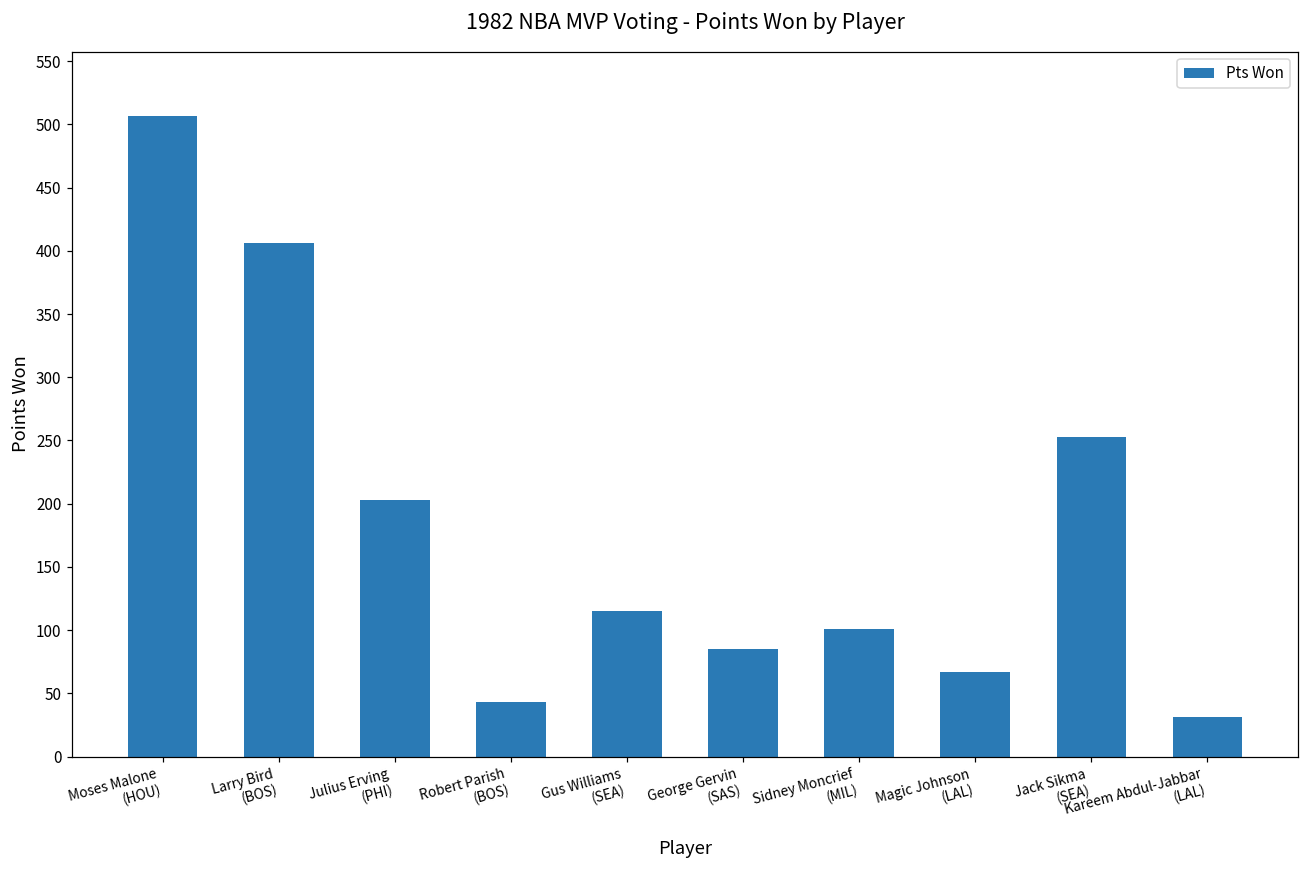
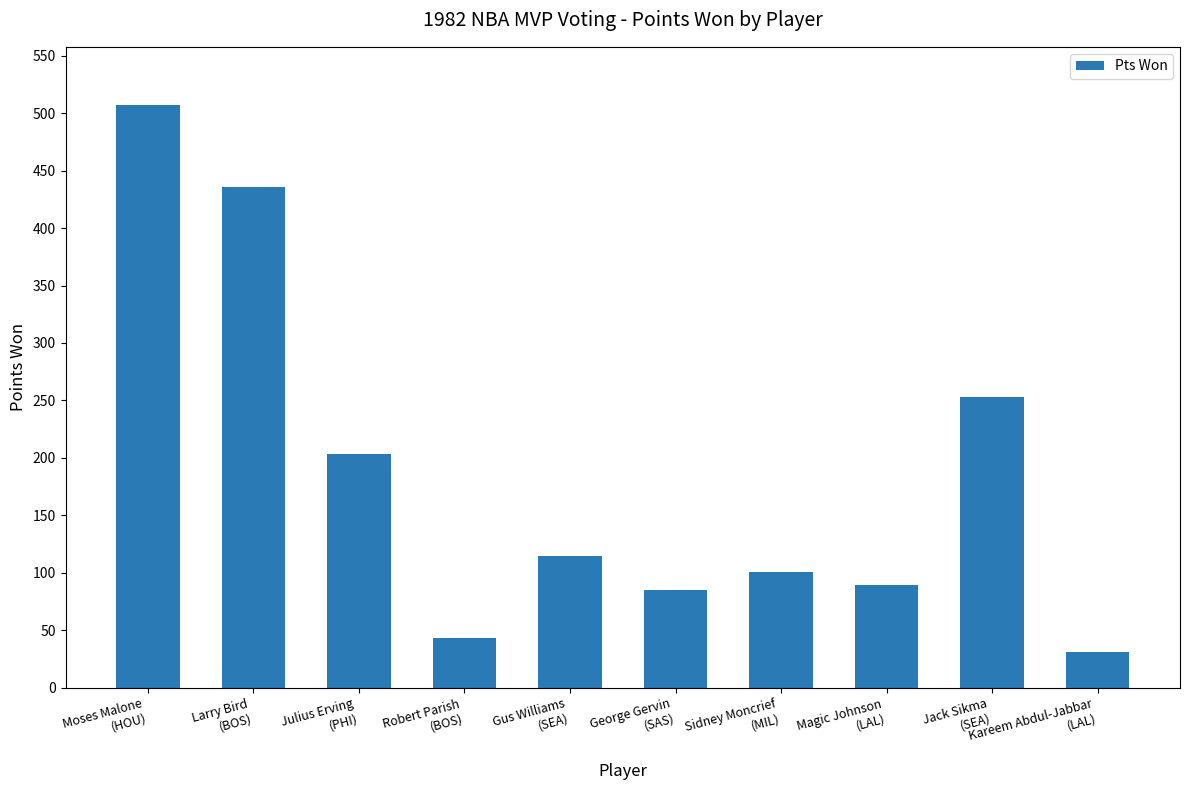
  {
    "Moses Malone (HOU)": 507,
-   "Larry Bird (BOS)": 406,
+   "Larry Bird (BOS)": 435,
    "Julius Erving (PHI)": 203,
    "Robert Parish (BOS)": 43,
    "Gus Williams (SEA)": 115,
    "George Gervin (SAS)": 85,
    "Sidney Moncrief (MIL)": 101,
-   "Magic Johnson (LAL)": 67,
+   "Magic Johnson (LAL)": 89,
    "Jack Sikma (SEA)": 253,
    "Kareem Abdul-Jabbar (LAL)": 31
  }
